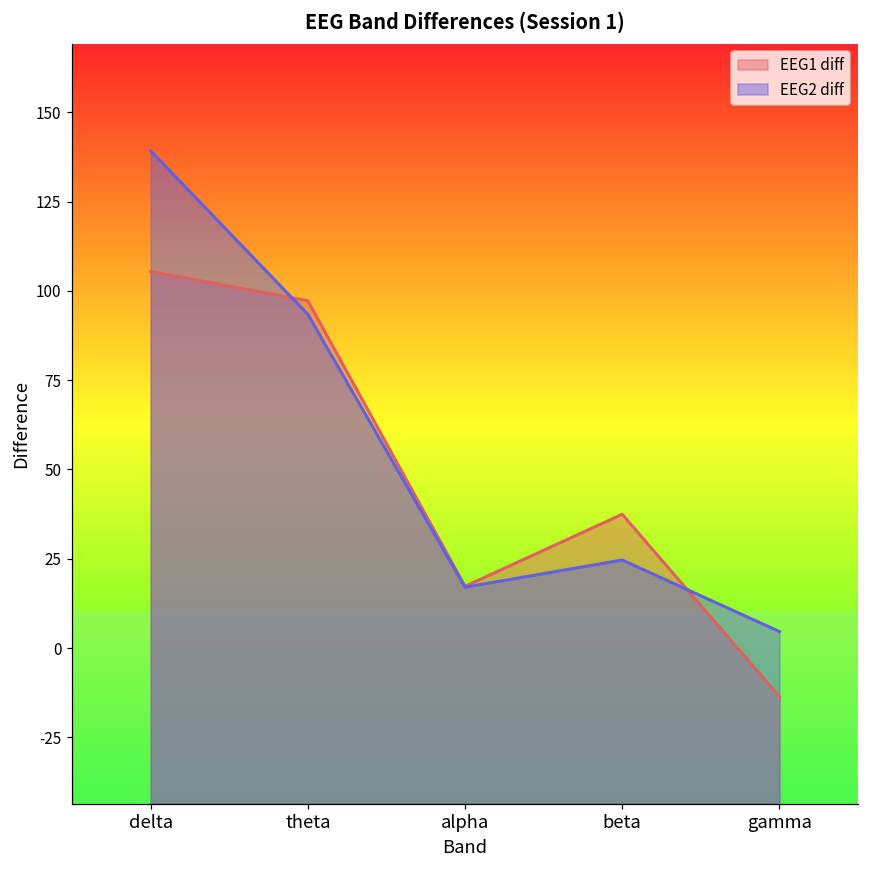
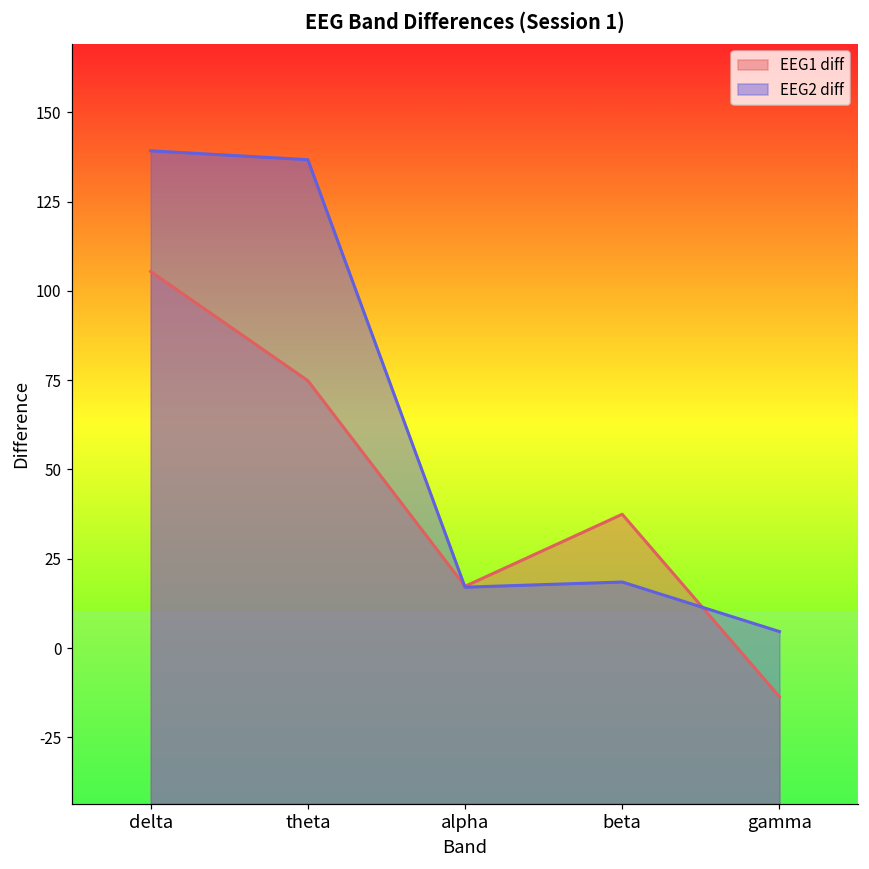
  {
    "EEG1 diff": {
      "delta": 105,
-     "theta": 97,
+     "theta": 75,
      "beta": 37,
      "gamma": -14
    },
    "EEG2 diff": {
      "delta": 139,
-     "theta": 93,
-     "beta": 25,
+     "theta": 137,
+     "beta": 18,
      "gamma": 5
    }
  }
